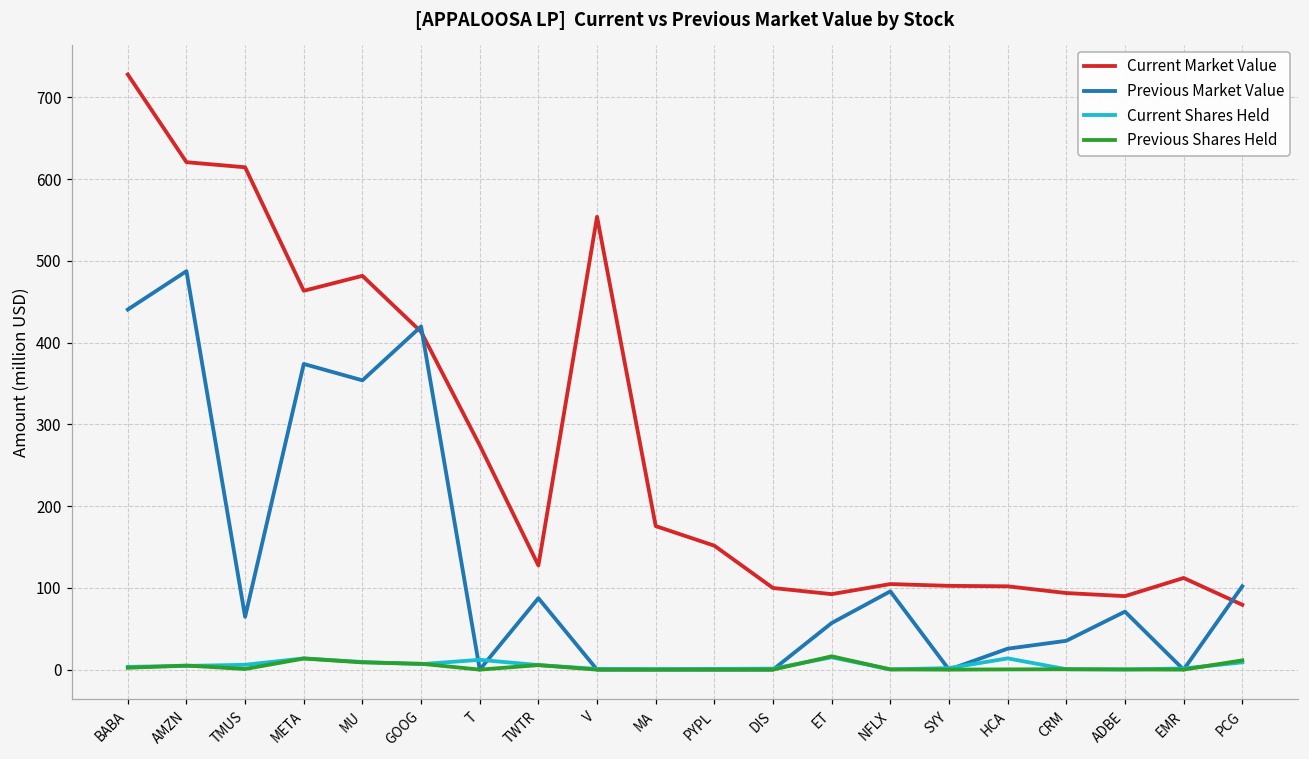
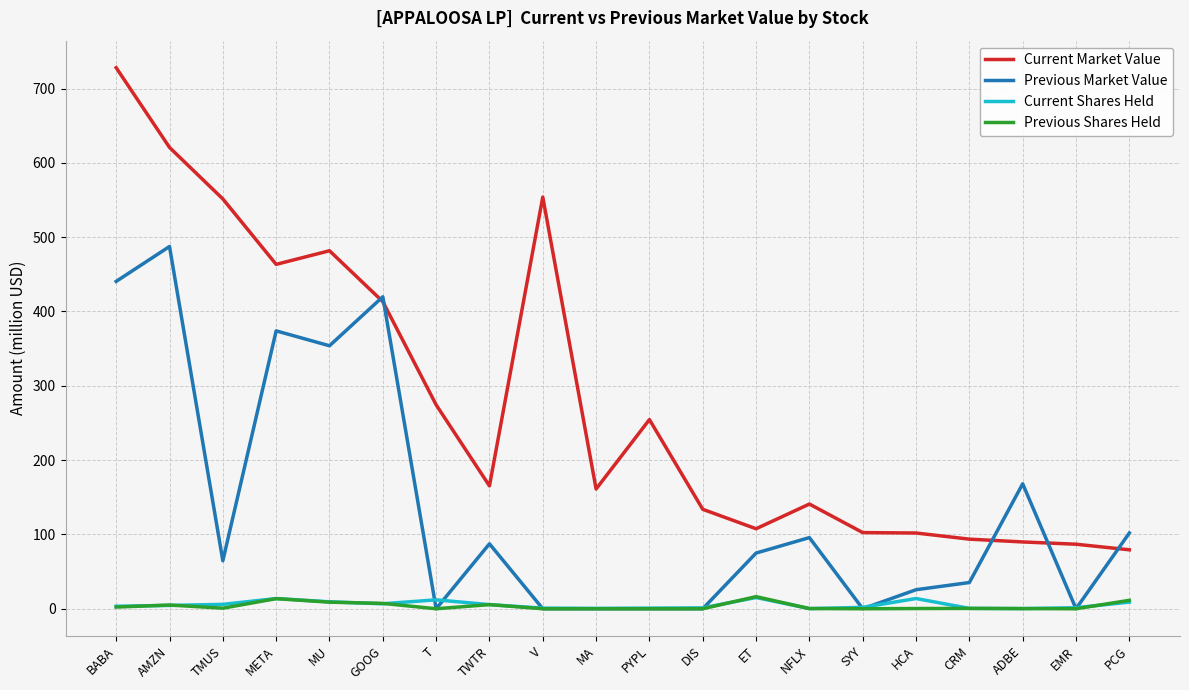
  {
    "Current Market Value": {
      "BABA": 730,
      "AMZN": 620,
-     "TMUS": 610,
+     "TMUS": 550,
      "META": 460,
      "MU": 480,
      "GOOG": 410,
      "T": 270,
-     "TWTR": 130,
+     "TWTR": 170,
      "V": 550,
-     "MA": 180,
-     "PYPL": 150,
-     "DIS": 100,
-     "ET": 90,
-     "NFLX": 100,
+     "MA": 160,
+     "PYPL": 250,
+     "DIS": 130,
+     "ET": 110,
+     "NFLX": 140,
      "SYY": 100,
      "HCA": 100,
      "CRM": 90,
      "ADBE": 90,
-     "EMR": 110,
+     "EMR": 90,
      "PCG": 80
    },
    "Previous Market Value": {
      "BABA": 440,
      "AMZN": 490,
      "TMUS": 60,
      "META": 370,
      "MU": 350,
      "GOOG": 420,
      "TWTR": 90,
-     "ET": 60,
+     "ET": 70,
      "NFLX": 100,
      "HCA": 30,
      "CRM": 40,
-     "ADBE": 70,
+     "ADBE": 170,
      "PCG": 100
    },
    "Current Shares Held": {
      "TMUS": 10,
      "T": 10,
      "HCA": 10
    },
    "Previous Shares Held": {
      "TMUS": 0,
      "HCA": 0
    }
  }
